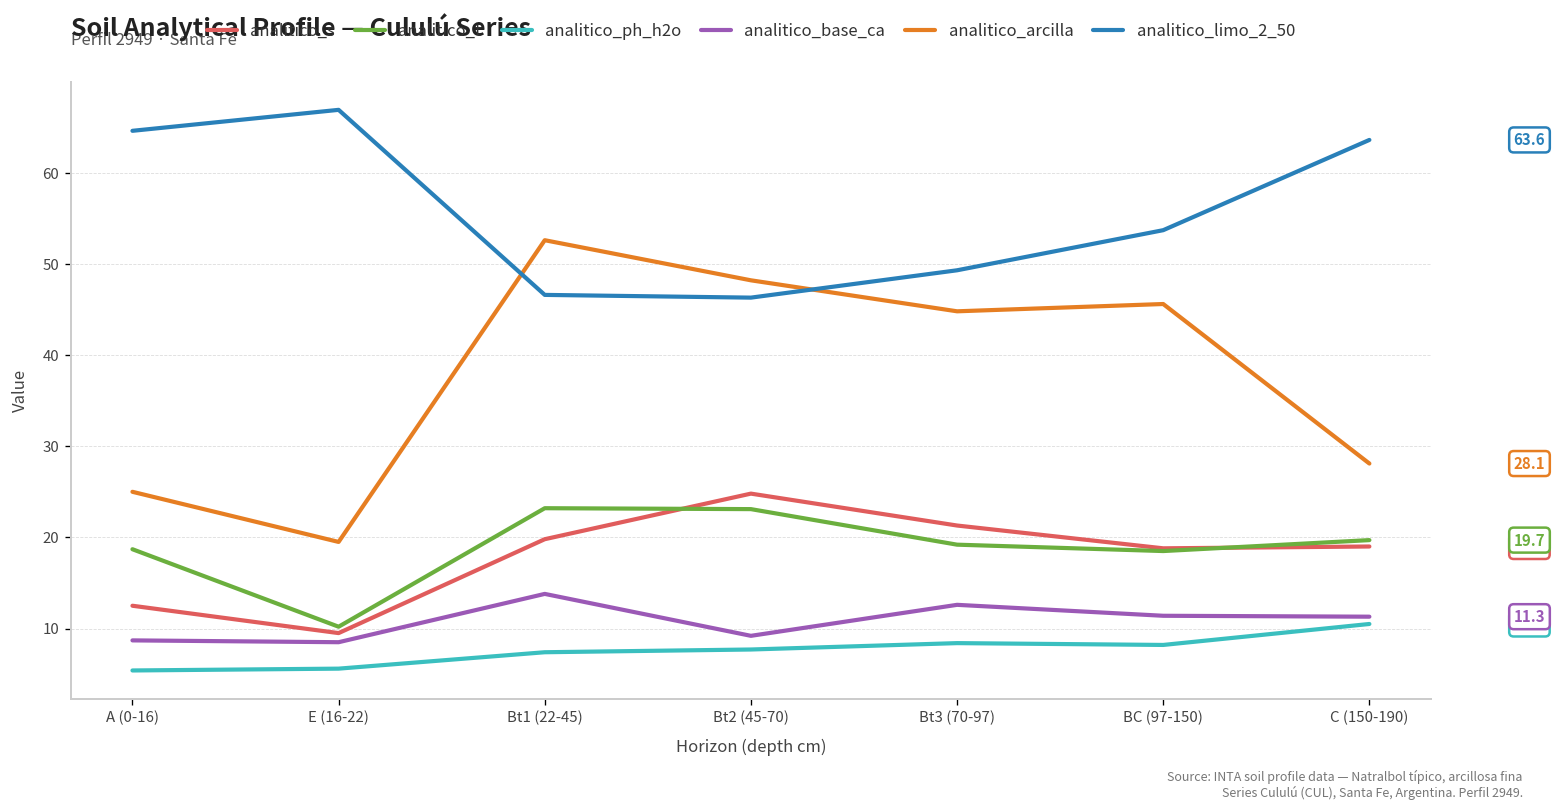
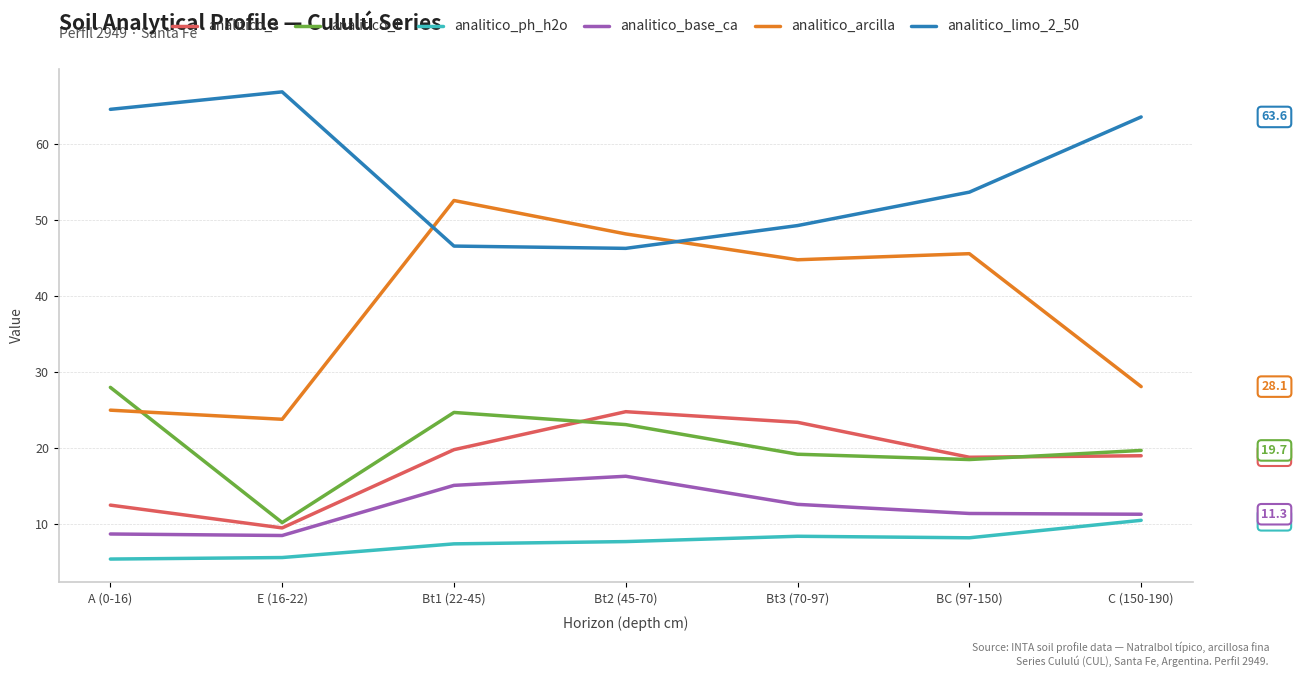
  {
    "analitico_s": {
      "A (0-16)": 13,
      "E (16-22)": 10,
      "Bt1 (22-45)": 20,
      "Bt2 (45-70)": 25,
-     "Bt3 (70-97)": 21,
+     "Bt3 (70-97)": 23,
      "C (150-190)": 19
    },
    "analitico_t": {
-     "A (0-16)": 19,
+     "A (0-16)": 28,
      "E (16-22)": 10,
-     "Bt1 (22-45)": 23,
+     "Bt1 (22-45)": 25,
      "Bt2 (45-70)": 23,
      "Bt3 (70-97)": 19,
      "C (150-190)": 20
    },
    "analitico_ph_h2o": {
      "A (0-16)": 5,
      "E (16-22)": 6,
      "Bt1 (22-45)": 7,
      "Bt2 (45-70)": 8,
      "Bt3 (70-97)": 8,
      "BC (97-150)": 8,
      "C (150-190)": 11
    },
    "analitico_base_ca": {
      "A (0-16)": 9,
      "E (16-22)": 9,
-     "Bt1 (22-45)": 14,
-     "Bt2 (45-70)": 9,
+     "Bt1 (22-45)": 15,
+     "Bt2 (45-70)": 16,
      "Bt3 (70-97)": 13,
      "BC (97-150)": 11,
      "C (150-190)": 11
    },
    "analitico_arcilla": {
      "A (0-16)": 25,
-     "E (16-22)": 20,
+     "E (16-22)": 24,
      "Bt1 (22-45)": 53,
      "Bt2 (45-70)": 48,
      "Bt3 (70-97)": 45,
      "BC (97-150)": 46,
      "C (150-190)": 28
    },
    "analitico_limo_2_50": {
      "A (0-16)": 65,
      "E (16-22)": 67,
      "Bt1 (22-45)": 47,
      "Bt2 (45-70)": 46,
      "Bt3 (70-97)": 49,
      "BC (97-150)": 54,
      "C (150-190)": 64
    }
  }
